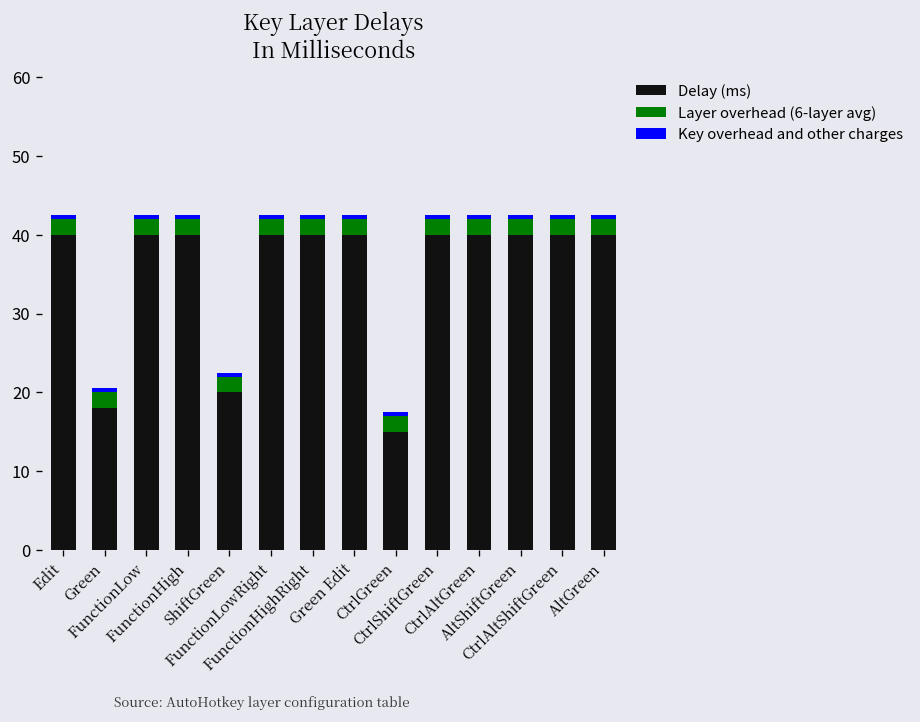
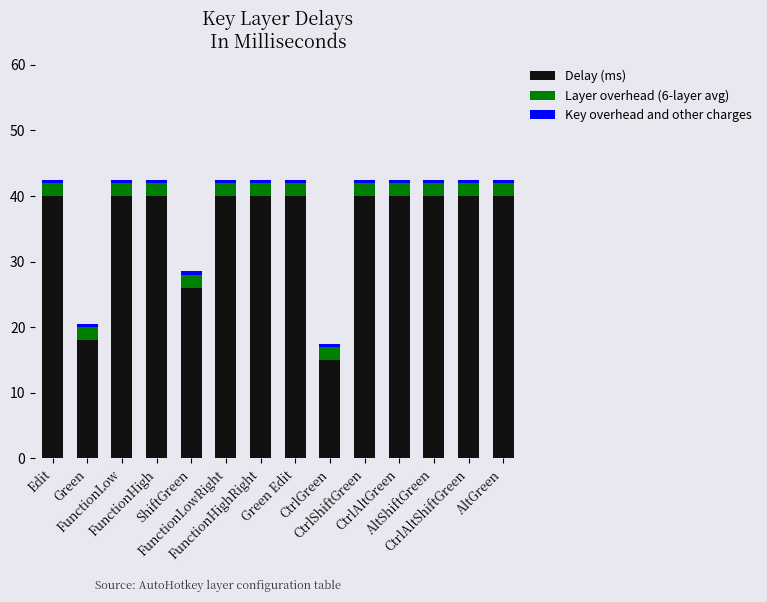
  {
    "Delay (ms)": {
      "Edit": 40,
      "Green": 18,
      "FunctionLow": 40,
      "FunctionHigh": 40,
-     "ShiftGreen": 20,
+     "ShiftGreen": 26,
      "FunctionLowRight": 40,
      "FunctionHighRight": 40,
      "Green Edit": 40,
      "CtrlGreen": 15,
      "CtrlShiftGreen": 40,
      "CtrlAltGreen": 40,
      "AltShiftGreen": 40,
      "CtrlAltShiftGreen": 40,
      "AltGreen": 40
    },
    "Layer overhead (6-layer avg)": {
      "Edit": 2,
      "Green": 2,
      "FunctionLow": 2,
      "FunctionHigh": 2,
      "ShiftGreen": 2,
      "FunctionLowRight": 2,
      "FunctionHighRight": 2,
      "Green Edit": 2,
      "CtrlGreen": 2,
      "CtrlShiftGreen": 2,
      "CtrlAltGreen": 2,
      "AltShiftGreen": 2,
      "CtrlAltShiftGreen": 2,
      "AltGreen": 2
    },
    "Key overhead and other charges": {
      "Edit": 1,
      "Green": 1,
      "FunctionLow": 1,
      "FunctionHigh": 1,
      "ShiftGreen": 1,
      "FunctionLowRight": 1,
      "FunctionHighRight": 1,
      "Green Edit": 1,
      "CtrlGreen": 1,
      "CtrlShiftGreen": 1,
      "CtrlAltGreen": 1,
      "AltShiftGreen": 1,
      "CtrlAltShiftGreen": 1,
      "AltGreen": 1
    }
  }
